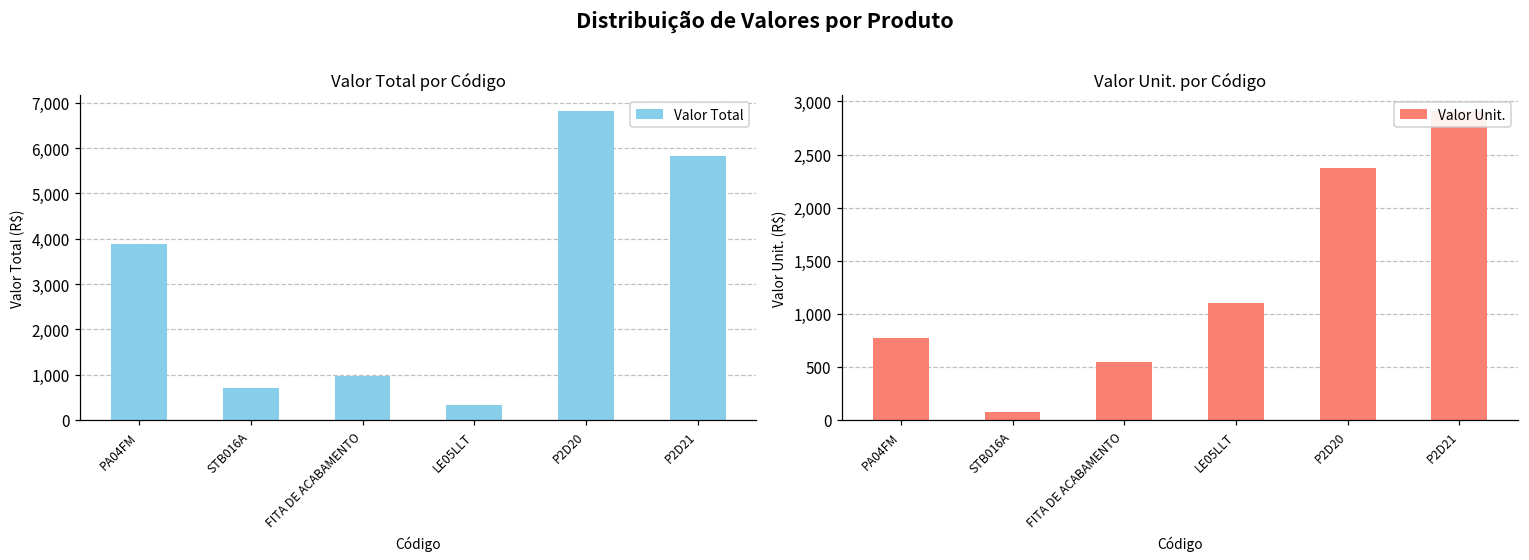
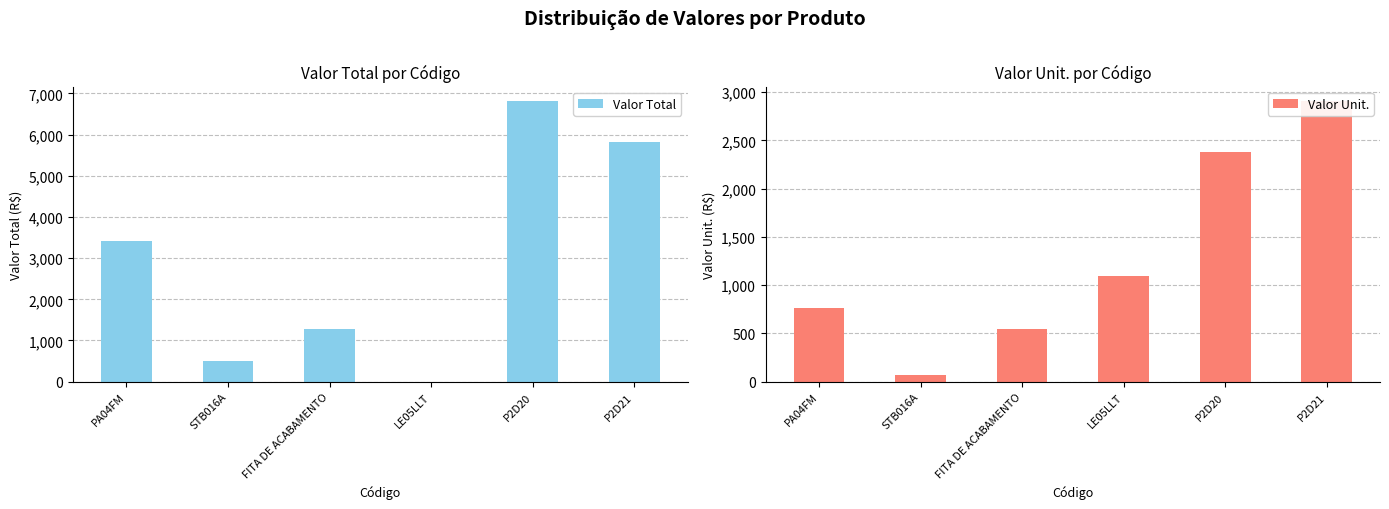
  {
    "Valor Total por Código": {
-     "PA04FM": "3,900",
-     "STB016A": "700",
-     "FITA DE ACABAMENTO": "1,000",
-     "LE05LLT": "300",
+     "PA04FM": "3,400",
+     "STB016A": "500",
+     "FITA DE ACABAMENTO": "1,300",
+     "LE05LLT": "0",
      "P2D20": "6,800",
      "P2D21": "5,800"
    },
    "Valor Unit. por Código": {
      "PA04FM": "800",
      "STB016A": "100",
      "FITA DE ACABAMENTO": "500",
      "LE05LLT": "1,100",
      "P2D20": "2,400"
    }
  }
